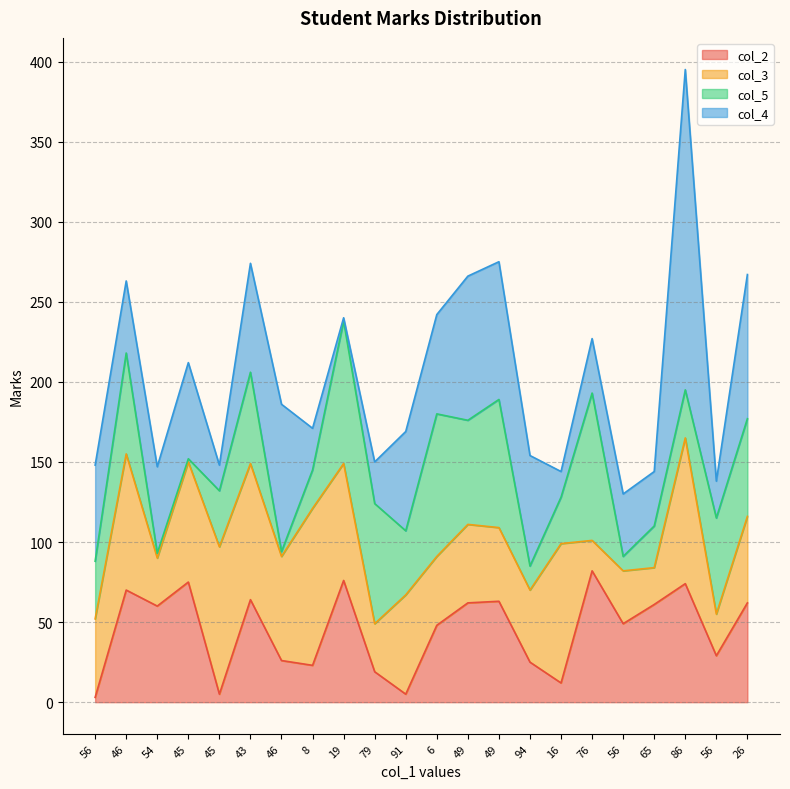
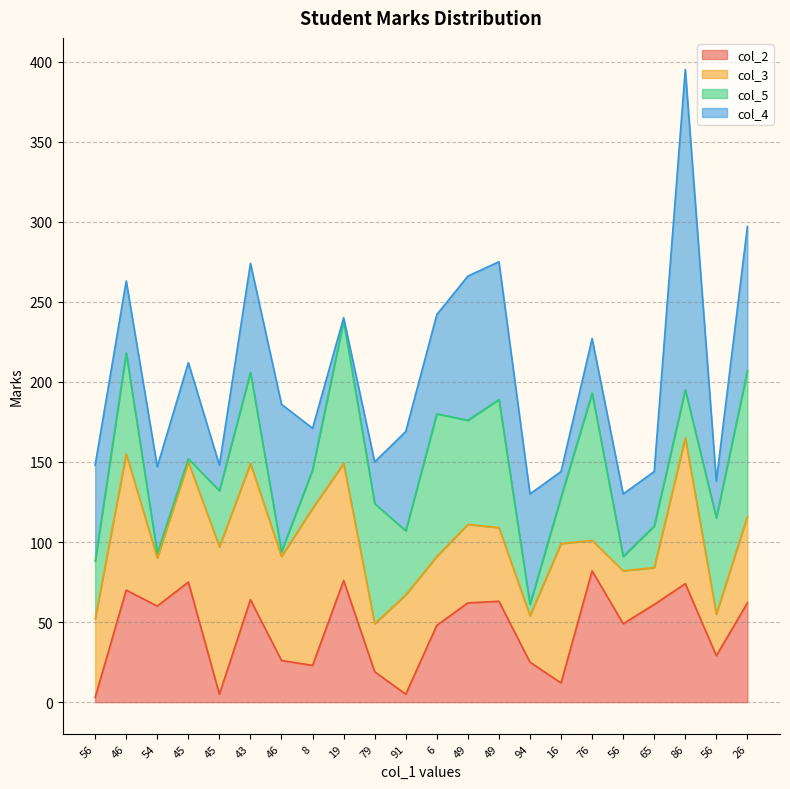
  {
    "col_2": {
      "54": 60,
      "43": 64,
      "8": 23,
      "19": 76,
      "79": 19,
      "91": 5,
      "6": 48,
      "94": 25,
      "16": 12,
      "76": 82,
      "65": 61,
      "86": 74,
      "26": 62
    },
    "col_3": {
      "54": 30,
      "43": 85,
      "8": 98,
      "19": 73,
      "79": 30,
      "91": 62,
      "6": 43,
-     "94": 45,
+     "94": 29,
      "16": 87,
      "76": 19,
      "65": 23,
      "86": 91,
      "26": 54
    },
    "col_5": {
      "54": 3,
      "43": 57,
      "8": 24,
      "19": 89,
      "79": 75,
      "91": 40,
      "6": 89,
-     "94": 15,
+     "94": 7,
      "16": 29,
      "76": 92,
      "65": 26,
      "86": 30,
-     "26": 61
+     "26": 91
    },
    "col_4": {
      "54": 54,
      "43": 68,
      "8": 26,
      "19": 2,
      "79": 26,
      "91": 62,
      "6": 62,
      "94": 69,
      "16": 16,
      "76": 34,
      "65": 34,
      "86": 200,
      "26": 90
    }
  }
